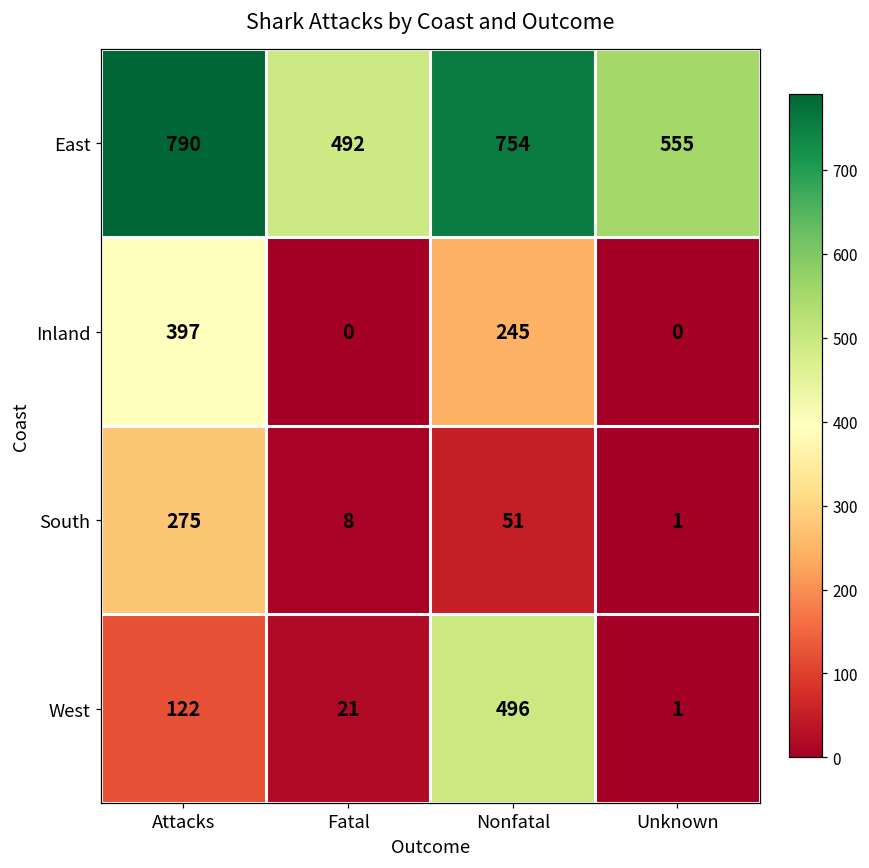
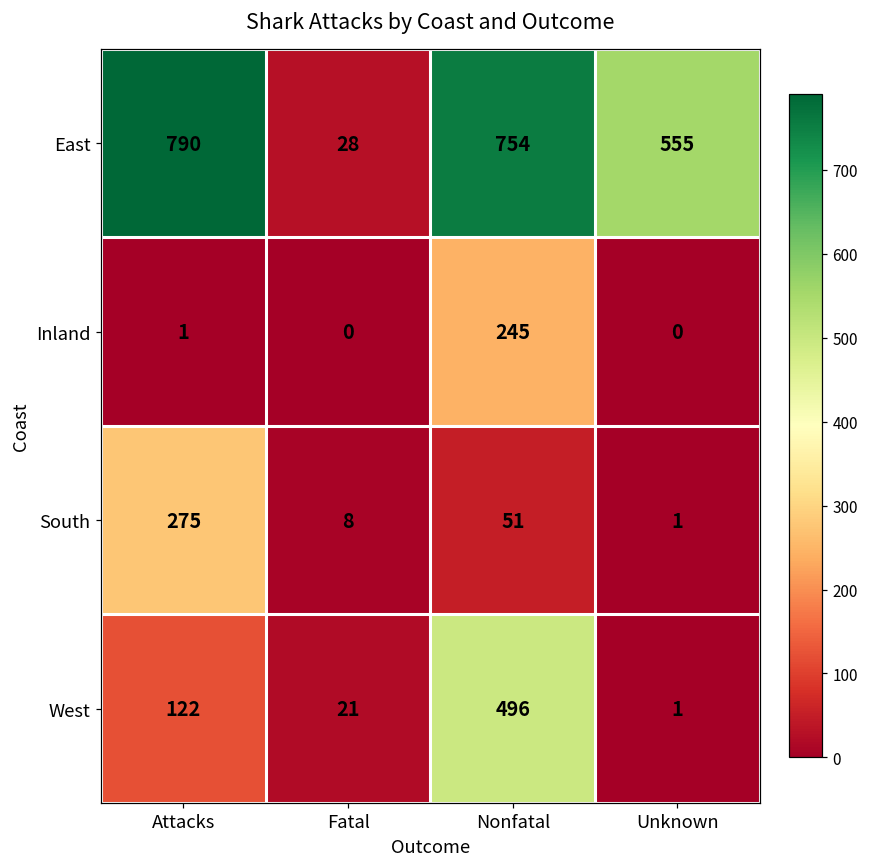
  {
    "East": {
      "Attacks": 790,
-     "Fatal": 492,
+     "Fatal": 28,
      "Nonfatal": 754,
      "Unknown": 555
    },
    "Inland": {
-     "Attacks": 397,
+     "Attacks": 1,
      "Fatal": 0,
      "Nonfatal": 245,
      "Unknown": 0
    },
    "South": {
      "Attacks": 275,
      "Fatal": 8,
      "Nonfatal": 51,
      "Unknown": 1
    },
    "West": {
      "Attacks": 122,
      "Fatal": 21,
      "Nonfatal": 496,
      "Unknown": 1
    }
  }
